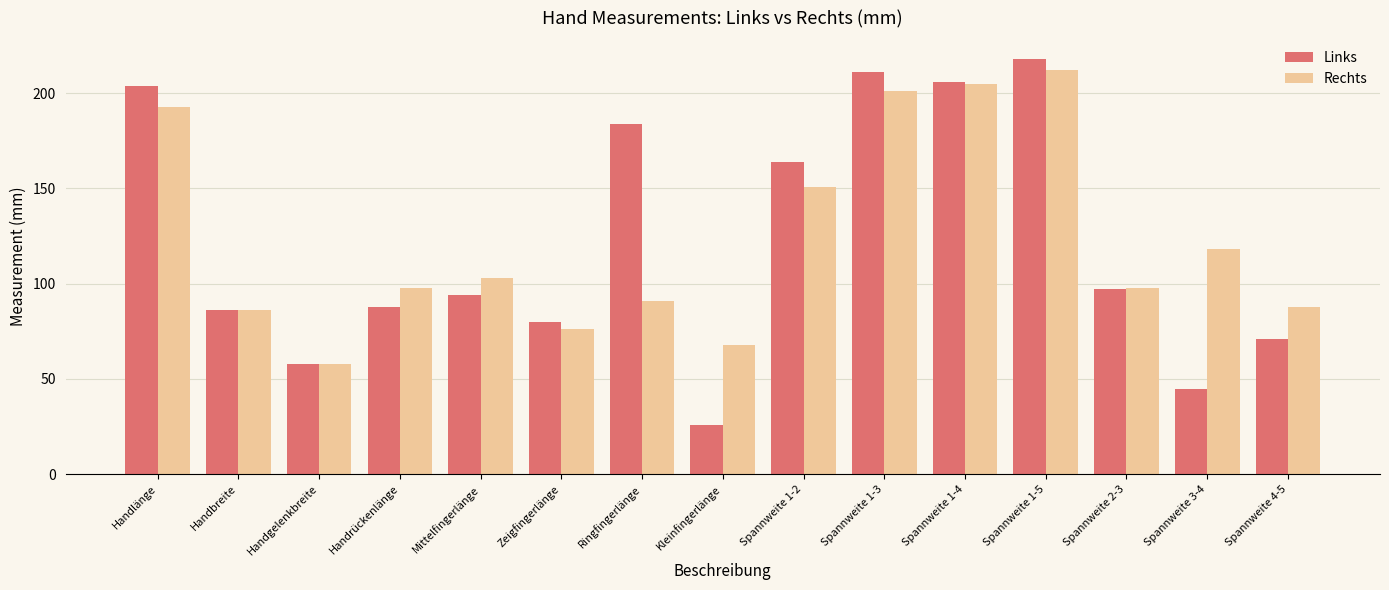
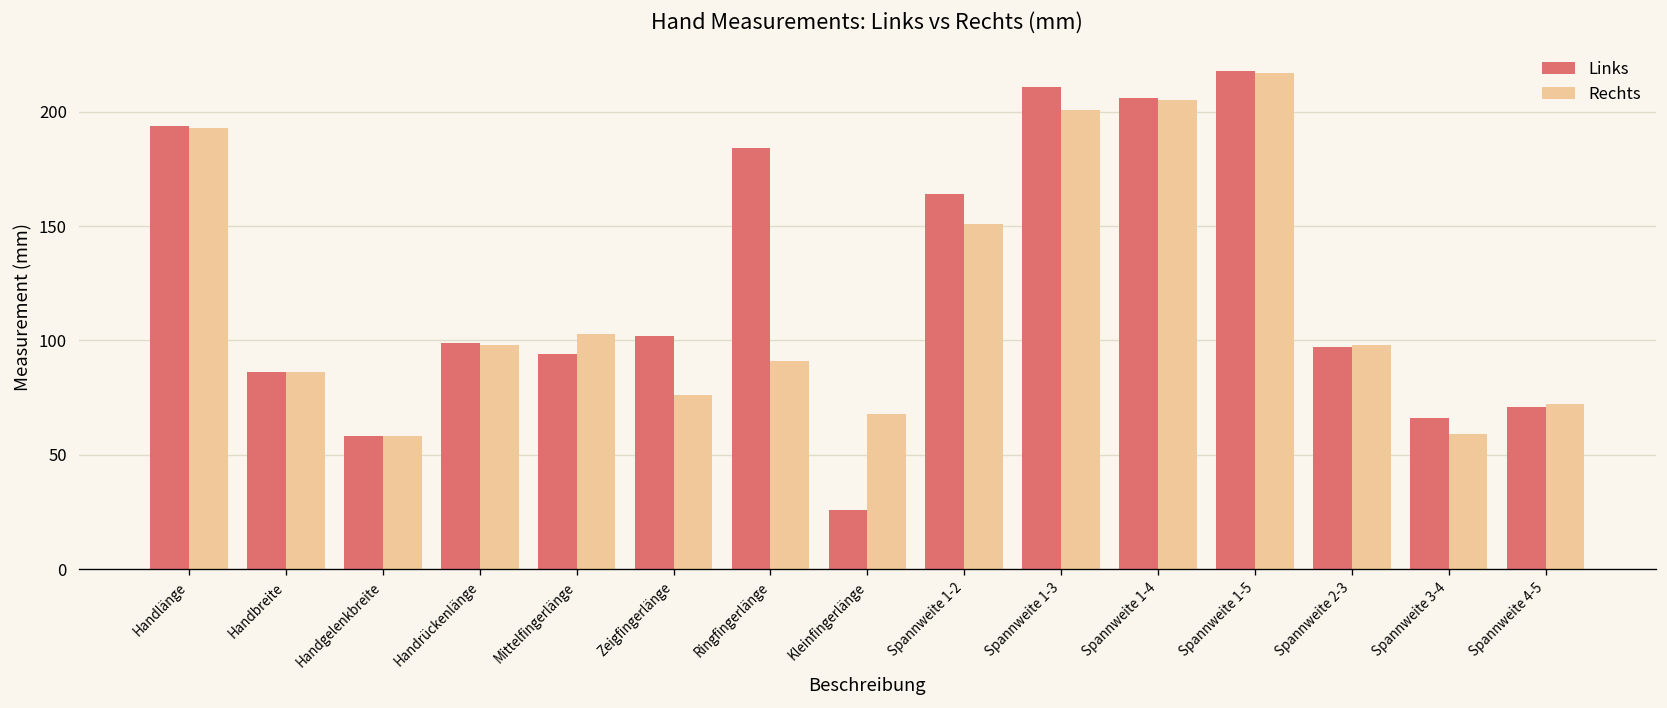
  {
    "Links": {
-     "Handlänge": 204,
+     "Handlänge": 194,
      "Handbreite": 86,
      "Handgelenkbreite": 58,
-     "Handrückenlänge": 88,
+     "Handrückenlänge": 99,
      "Mittelfingerlänge": 94,
-     "Zeigfingerlänge": 80,
+     "Zeigfingerlänge": 102,
      "Ringfingerlänge": 184,
      "Kleinfingerlänge": 26,
      "Spannweite 1-2": 164,
      "Spannweite 1-3": 211,
      "Spannweite 1-4": 206,
      "Spannweite 1-5": 218,
      "Spannweite 2-3": 97,
-     "Spannweite 3-4": 45,
+     "Spannweite 3-4": 66,
      "Spannweite 4-5": 71
    },
    "Rechts": {
      "Handlänge": 193,
      "Handbreite": 86,
      "Handgelenkbreite": 58,
      "Handrückenlänge": 98,
      "Mittelfingerlänge": 103,
      "Zeigfingerlänge": 76,
      "Ringfingerlänge": 91,
      "Kleinfingerlänge": 68,
      "Spannweite 1-2": 151,
      "Spannweite 1-3": 201,
      "Spannweite 1-4": 205,
-     "Spannweite 1-5": 212,
+     "Spannweite 1-5": 217,
      "Spannweite 2-3": 98,
-     "Spannweite 3-4": 118,
-     "Spannweite 4-5": 88
+     "Spannweite 3-4": 59,
+     "Spannweite 4-5": 72
    }
  }
